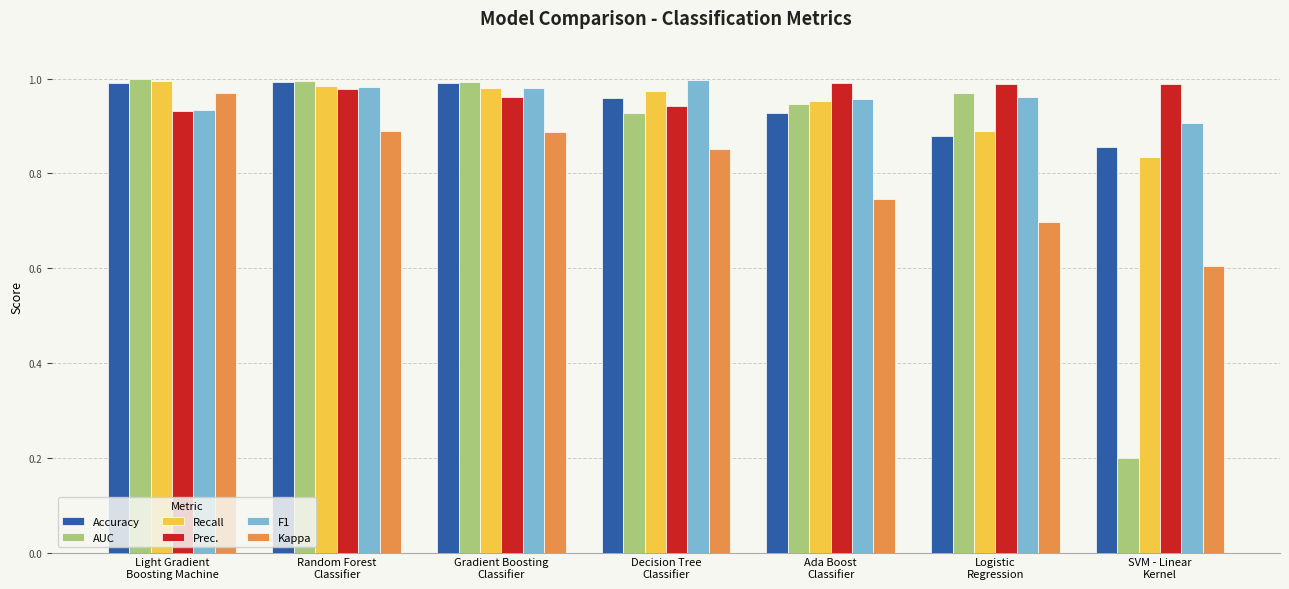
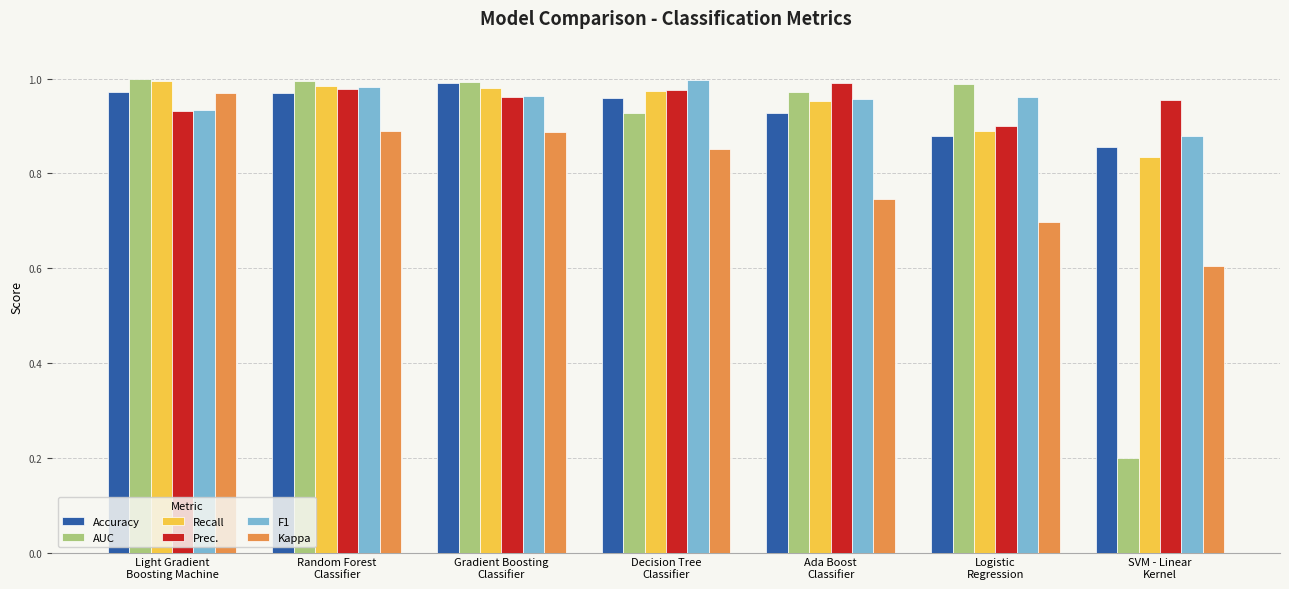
  {
    "Accuracy": {
-     "Light Gradient Boosting Machine": 0.99,
-     "Random Forest Classifier": 0.99,
+     "Light Gradient Boosting Machine": 0.97,
+     "Random Forest Classifier": 0.97,
      "Gradient Boosting Classifier": 0.99,
      "Decision Tree Classifier": 0.96,
      "Ada Boost Classifier": 0.93,
      "Logistic Regression": 0.88,
      "SVM - Linear Kernel": 0.86
    },
    "AUC": {
      "Light Gradient Boosting Machine": 1.00,
      "Random Forest Classifier": 0.99,
      "Gradient Boosting Classifier": 0.99,
      "Decision Tree Classifier": 0.93,
-     "Ada Boost Classifier": 0.95,
-     "Logistic Regression": 0.97,
+     "Ada Boost Classifier": 0.97,
+     "Logistic Regression": 0.99,
      "SVM - Linear Kernel": 0.20
    },
    "Prec.": {
      "Light Gradient Boosting Machine": 0.93,
      "Random Forest Classifier": 0.98,
      "Gradient Boosting Classifier": 0.96,
-     "Decision Tree Classifier": 0.94,
+     "Decision Tree Classifier": 0.98,
      "Ada Boost Classifier": 0.99,
-     "Logistic Regression": 0.99,
-     "SVM - Linear Kernel": 0.99
+     "Logistic Regression": 0.90,
+     "SVM - Linear Kernel": 0.96
    },
    "F1": {
      "Light Gradient Boosting Machine": 0.93,
      "Random Forest Classifier": 0.98,
-     "Gradient Boosting Classifier": 0.98,
+     "Gradient Boosting Classifier": 0.96,
      "Decision Tree Classifier": 1.00,
      "Ada Boost Classifier": 0.96,
      "Logistic Regression": 0.96,
-     "SVM - Linear Kernel": 0.91
+     "SVM - Linear Kernel": 0.88
    }
  }
